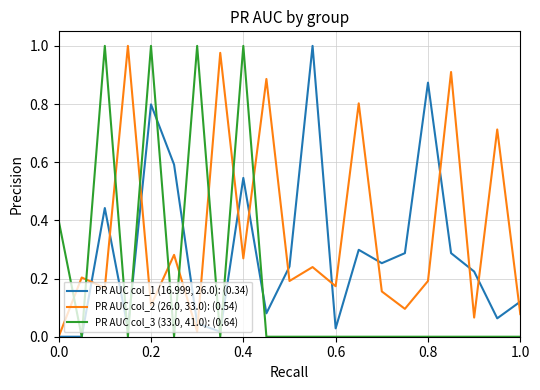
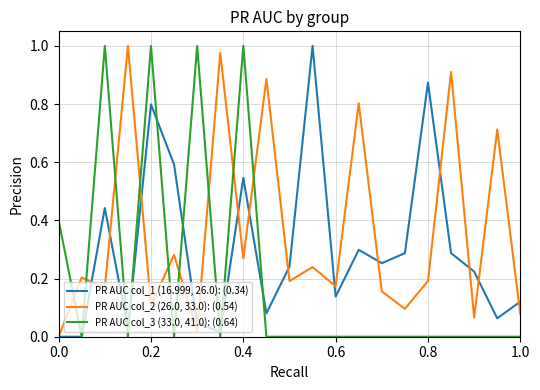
  {
    "PR AUC col_1 (16.999, 26.0): (0.34)": {
      "0.2": 0.80,
      "0.4": 0.55,
-     "0.6": 0.03,
+     "0.6": 0.14,
      "0.8": 0.87,
      "1.0": 0.12
    },
    "PR AUC col_2 (26.0, 33.0): (0.54)": {
      "0.4": 0.27,
      "0.6": 0.17,
      "0.8": 0.19,
      "1.0": 0.08
    },
    "PR AUC col_3 (33.0, 41.0): (0.64)": {
      "0.0": 0.40,
      "0.2": 1.00,
      "0.4": 1.00,
      "0.6": 0.00,
      "0.8": 0.00,
      "1.0": 0.00
    }
  }
